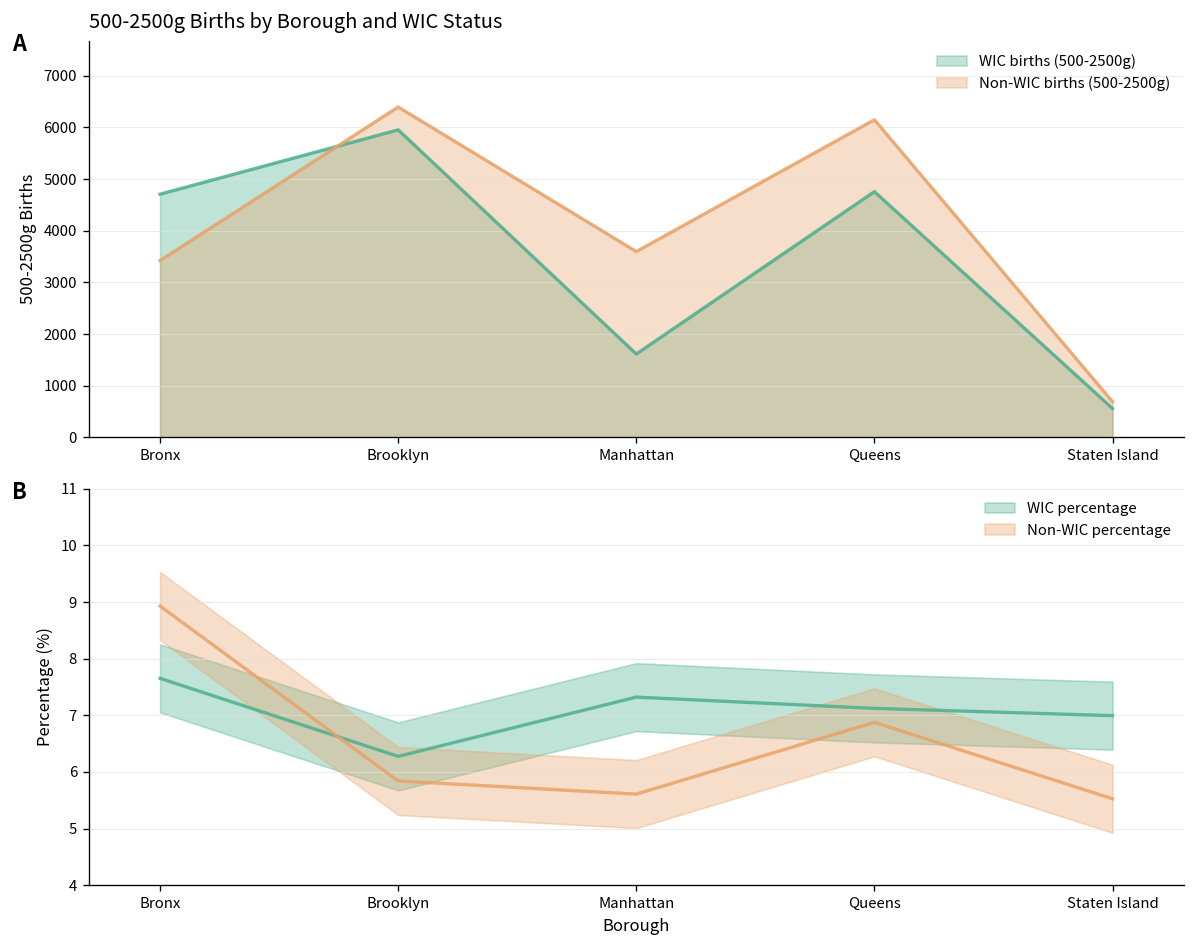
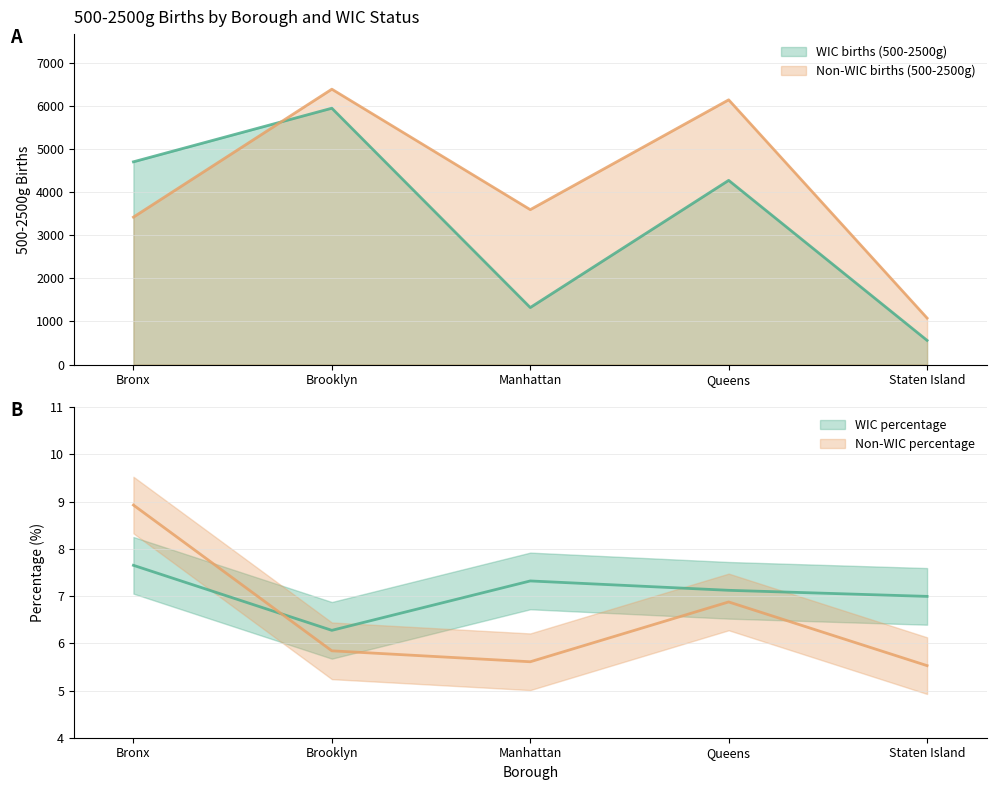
  {
    "500-2500g Births by Borough and WIC Status": {
      "WIC births (500-2500g)": {
        "Bronx": 4700,
        "Brooklyn": 6000,
-       "Manhattan": 1600,
-       "Queens": 4800,
+       "Manhattan": 1300,
+       "Queens": 4300,
        "Staten Island": 600
      },
      "Non-WIC births (500-2500g)": {
        "Bronx": 3400,
        "Brooklyn": 6400,
        "Manhattan": 3600,
        "Queens": 6100,
-       "Staten Island": 700
+       "Staten Island": 1100
      }
    }
  }
